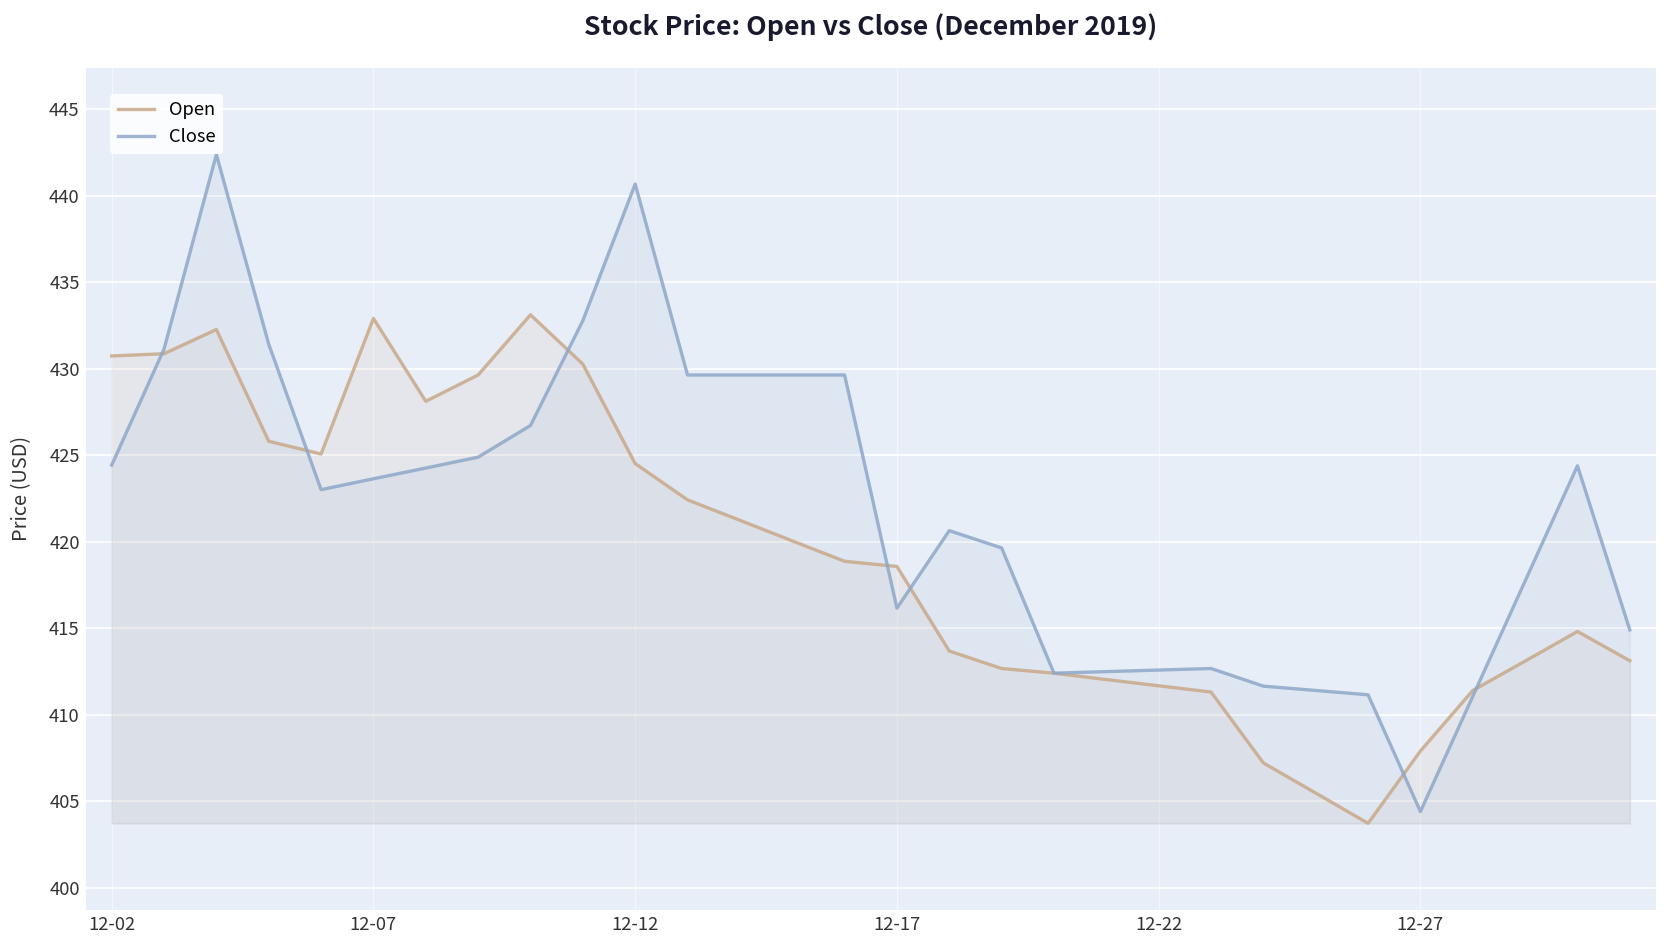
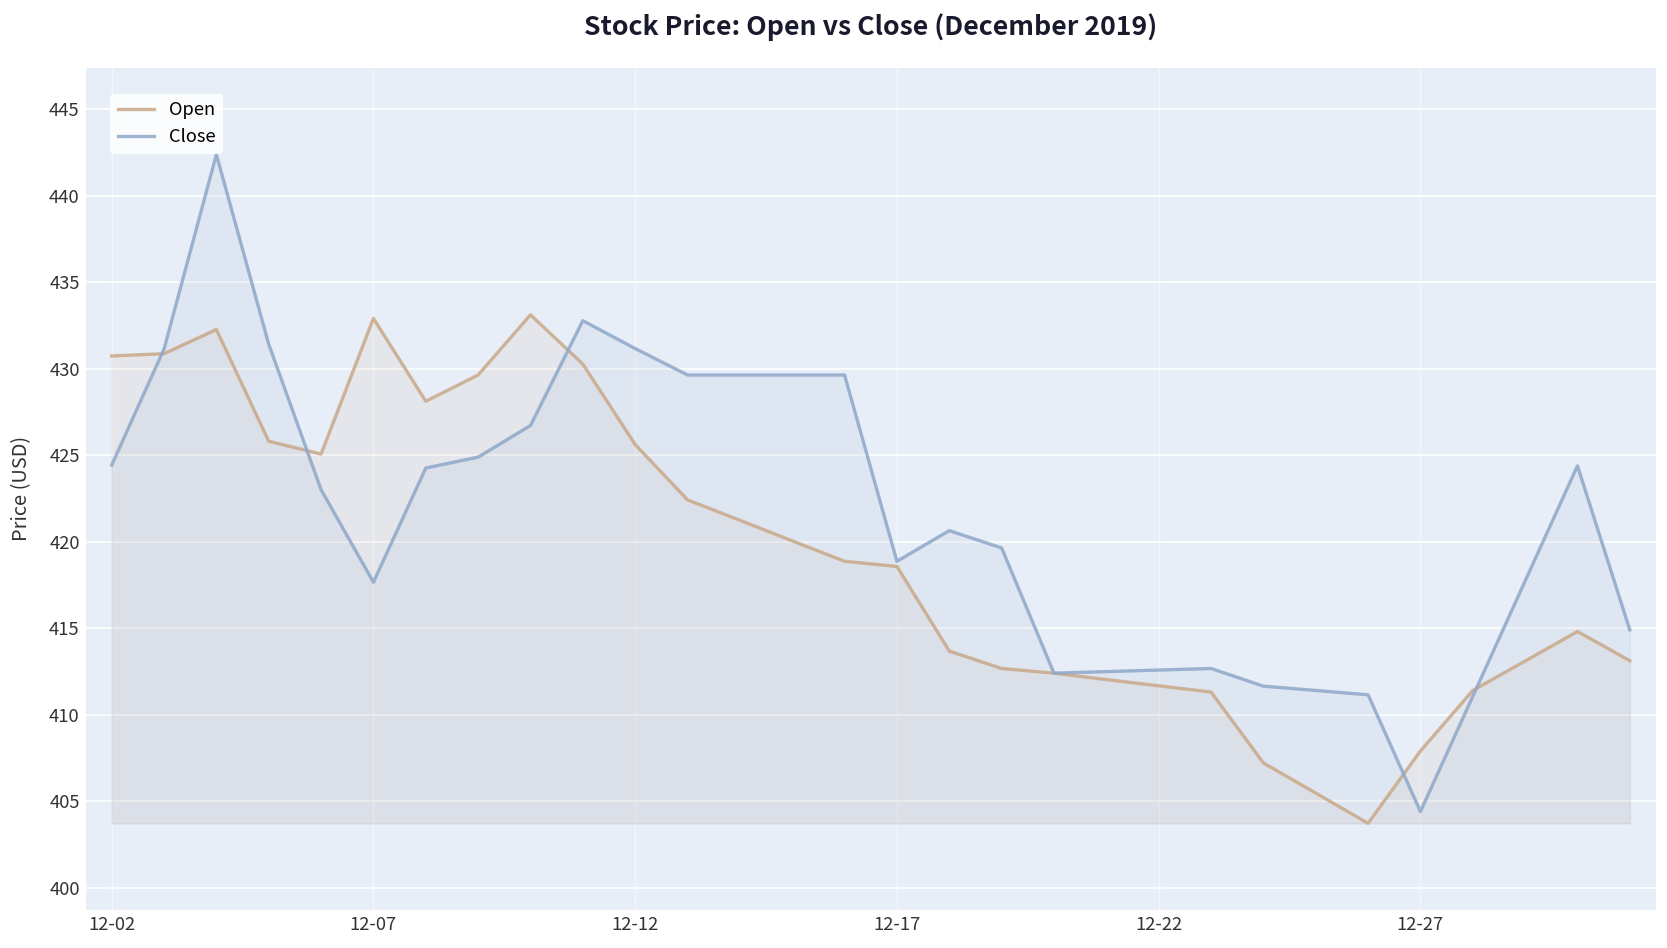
  {
    "Open": {
      "12-02": 430.7,
      "12-07": 432.9,
-     "12-12": 424.5,
+     "12-12": 425.6,
      "12-17": 418.6,
      "12-22": 411.7,
      "12-27": 407.9
    },
    "Close": {
      "12-02": 424.4,
-     "12-07": 423.6,
-     "12-12": 440.7,
-     "12-17": 416.2,
+     "12-07": 417.7,
+     "12-12": 431.2,
+     "12-17": 418.9,
      "12-22": 412.6,
      "12-27": 404.4
    }
  }
